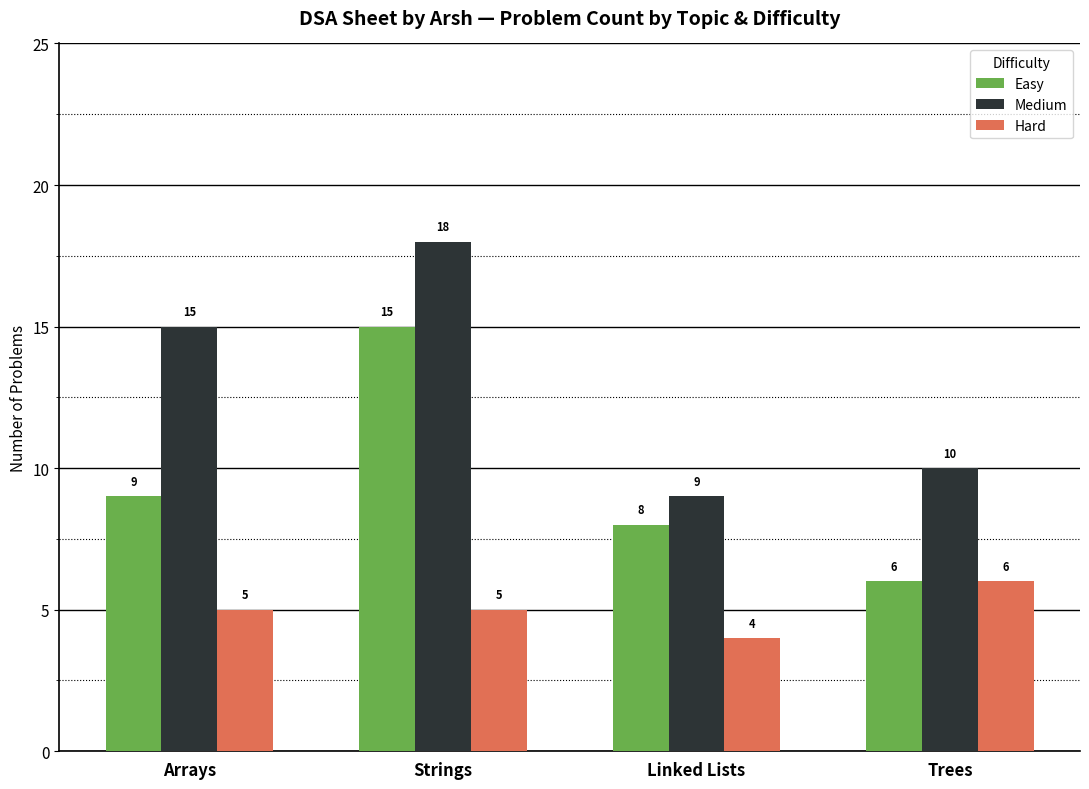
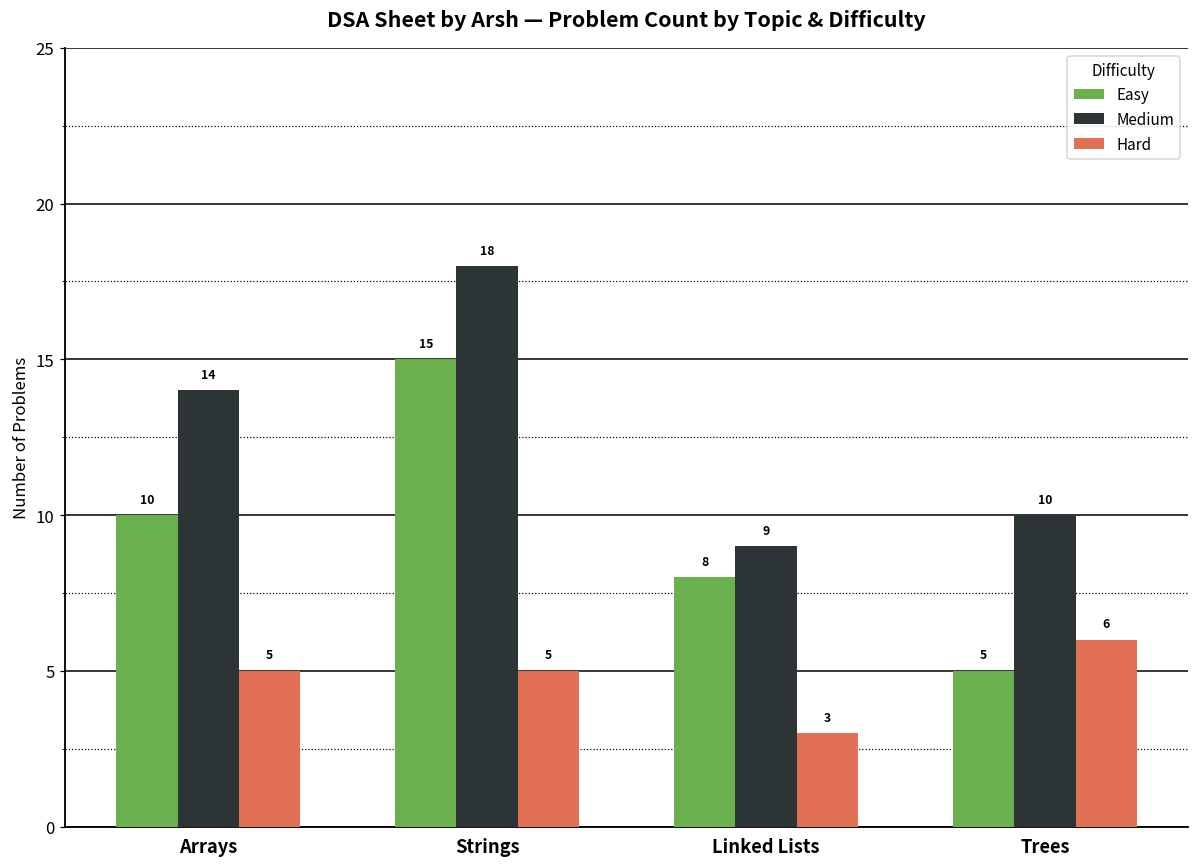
  {
    "Easy": {
-     "Arrays": 9,
+     "Arrays": 10,
      "Strings": 15,
      "Linked Lists": 8,
-     "Trees": 6
+     "Trees": 5
    },
    "Medium": {
-     "Arrays": 15,
+     "Arrays": 14,
      "Strings": 18,
      "Linked Lists": 9,
      "Trees": 10
    },
    "Hard": {
      "Arrays": 5,
      "Strings": 5,
-     "Linked Lists": 4,
+     "Linked Lists": 3,
      "Trees": 6
    }
  }
